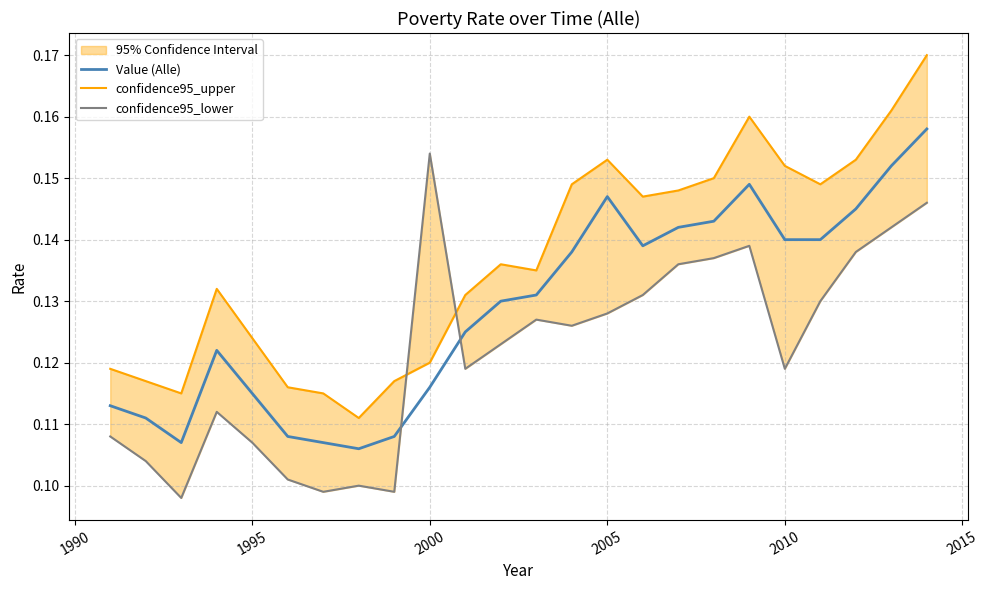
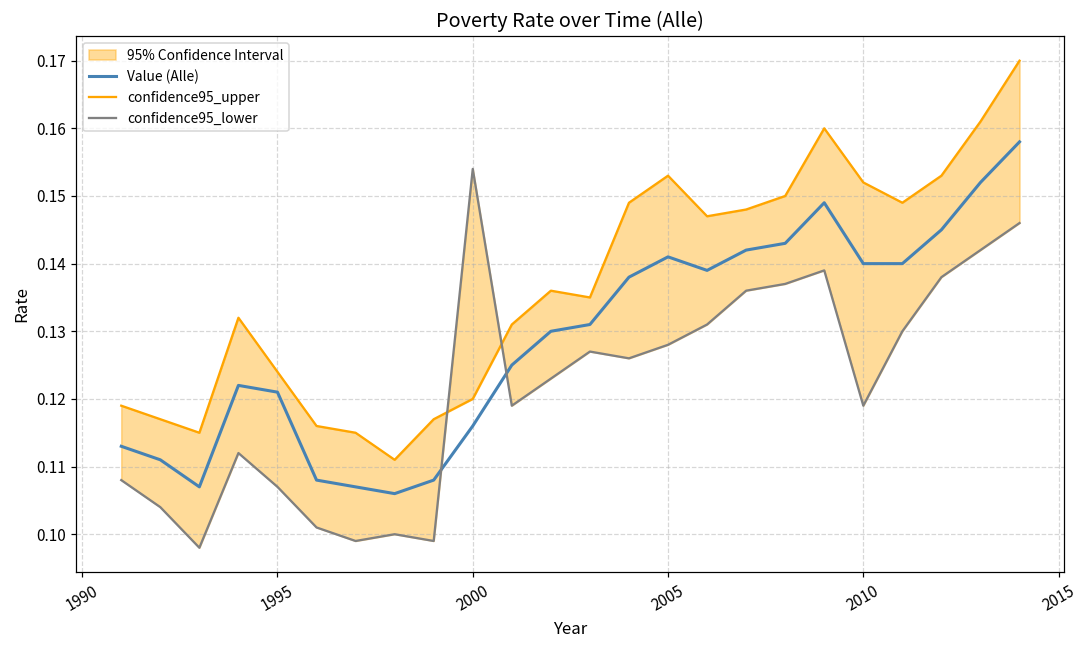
  {
    "Value (Alle)": {
-     "1995": 0.115,
+     "1995": 0.121,
      "2000": 0.116,
-     "2005": 0.147,
+     "2005": 0.141,
      "2010": 0.140
    },
    "confidence95_lower": {
      "1995": 0.107,
      "2005": 0.128,
      "2010": 0.119
    }
  }
